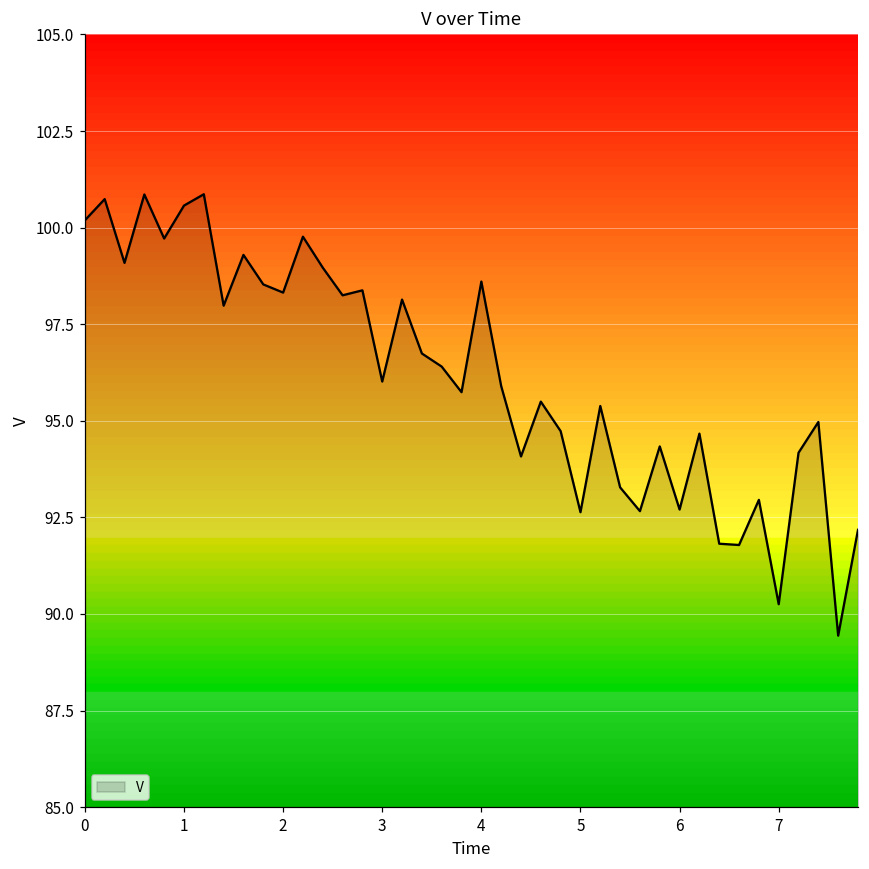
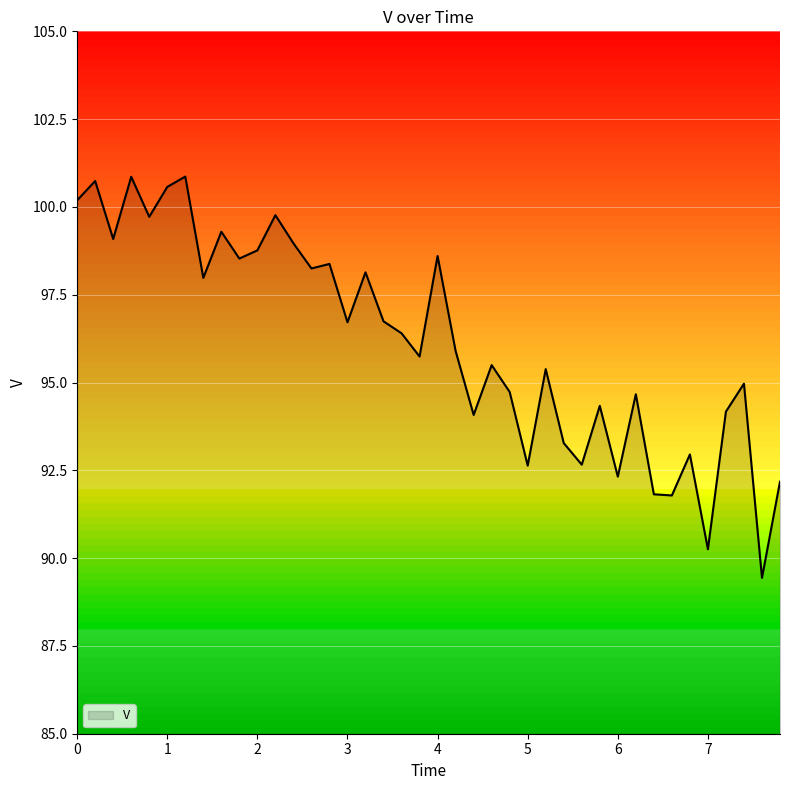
  {
    "0": 100.2,
    "1": 100.6,
-   "2": 98.3,
-   "3": 96.0,
+   "2": 98.8,
+   "3": 96.7,
    "4": 98.6,
    "5": 92.6,
-   "6": 92.7,
+   "6": 92.3,
    "7": 90.3
  }
